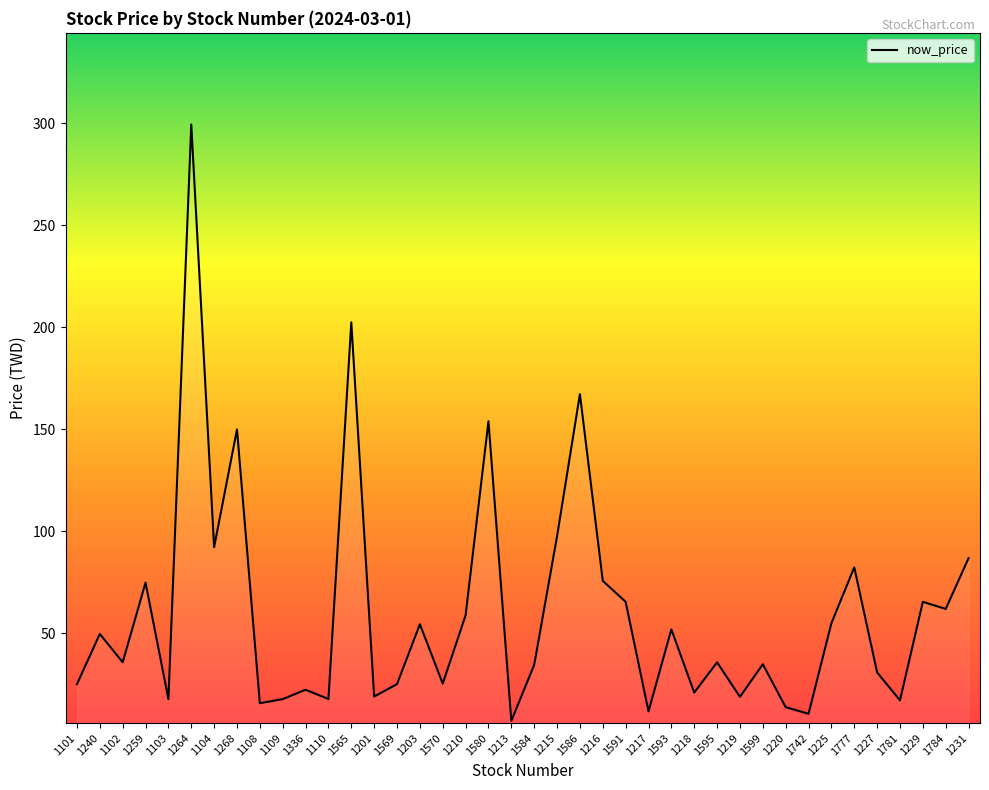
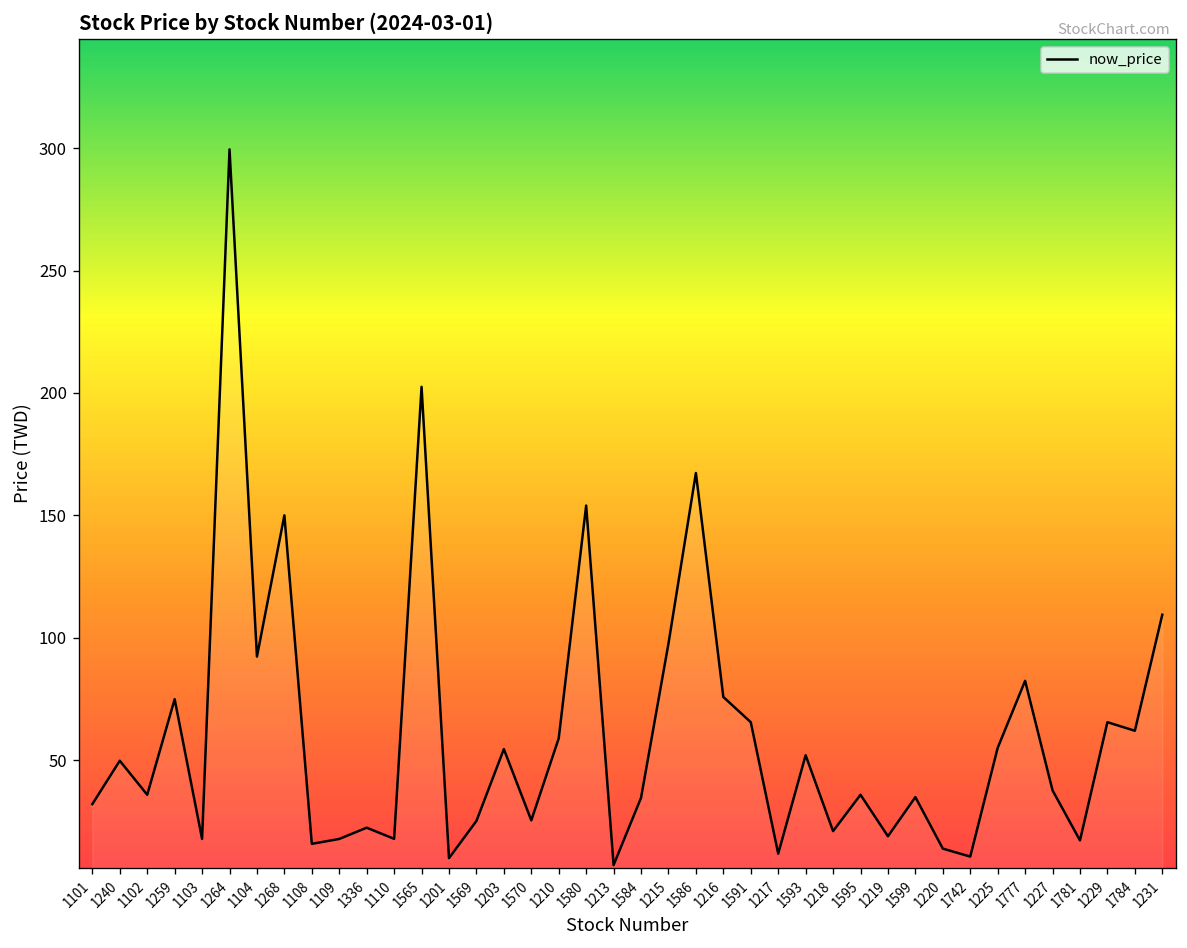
  {
-   "1101": 25,
+   "1101": 32,
    "1240": 50,
    "1102": 36,
    "1259": 75,
    "1103": 18,
    "1264": 300,
    "1104": 92,
    "1268": 150,
    "1108": 16,
    "1109": 18,
    "1336": 22,
    "1110": 18,
    "1565": 203,
-   "1201": 19,
+   "1201": 10,
    "1569": 25,
    "1203": 55,
    "1570": 25,
    "1210": 59,
    "1580": 154,
    "1213": 7,
    "1584": 35,
    "1215": 98,
    "1586": 167,
    "1216": 76,
    "1591": 66,
    "1217": 12,
    "1593": 52,
    "1218": 21,
    "1595": 36,
    "1219": 19,
    "1599": 35,
    "1220": 14,
    "1742": 11,
    "1225": 55,
    "1777": 82,
-   "1227": 31,
+   "1227": 38,
    "1781": 17,
    "1229": 66,
    "1784": 62,
-   "1231": 87
+   "1231": 109
  }
